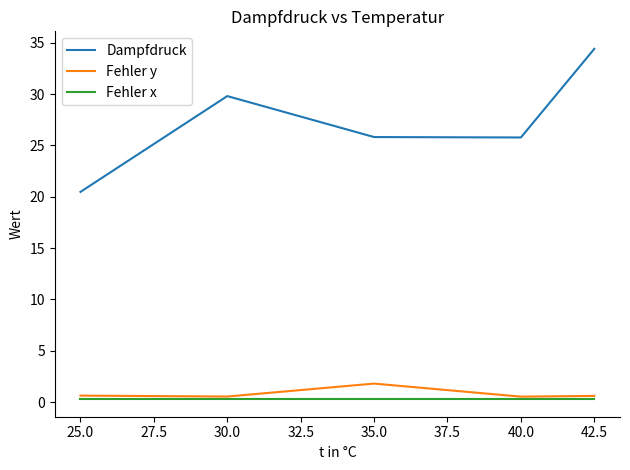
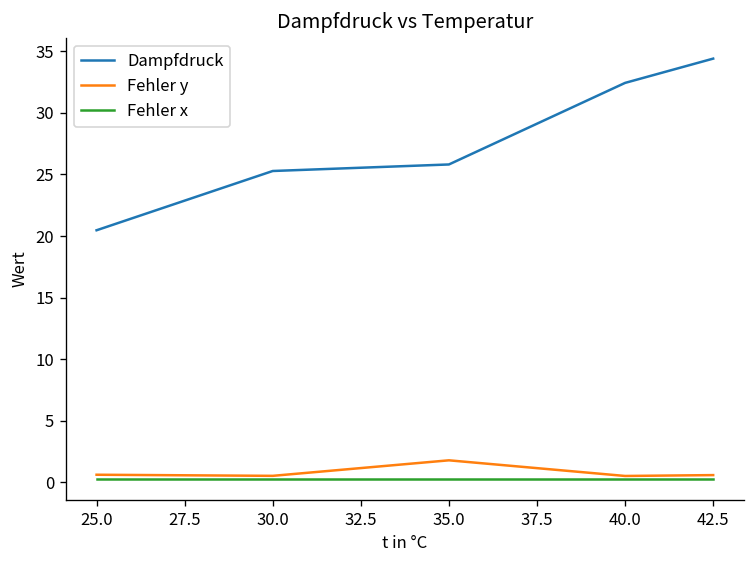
  {
    "Dampfdruck": {
      "25.0": 20.5,
-     "30.0": 29.8,
+     "30.0": 25.3,
      "35.0": 25.8,
-     "40.0": 25.8,
+     "40.0": 32.4,
      "42.5": 34.4
    },
    "Fehler y": {
      "25.0": 0.6,
      "30.0": 0.5,
      "35.0": 1.8,
      "40.0": 0.5,
      "42.5": 0.6
    },
    "Fehler x": {
      "25.0": 0.3,
      "30.0": 0.3,
      "35.0": 0.3,
      "40.0": 0.3,
      "42.5": 0.3
    }
  }
